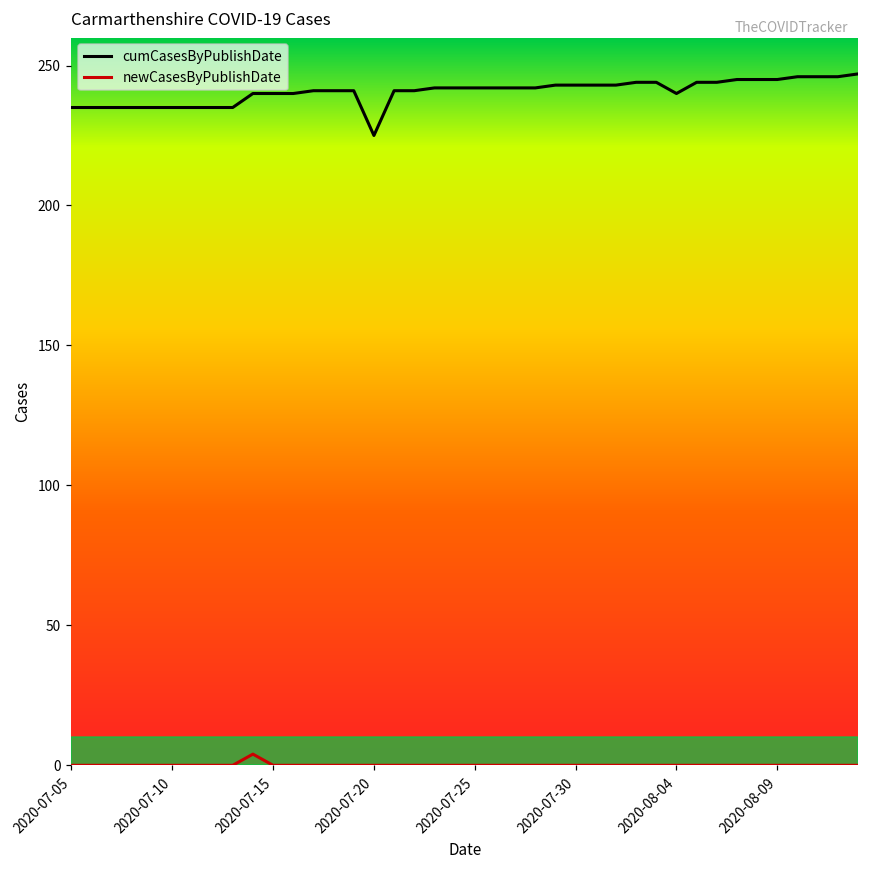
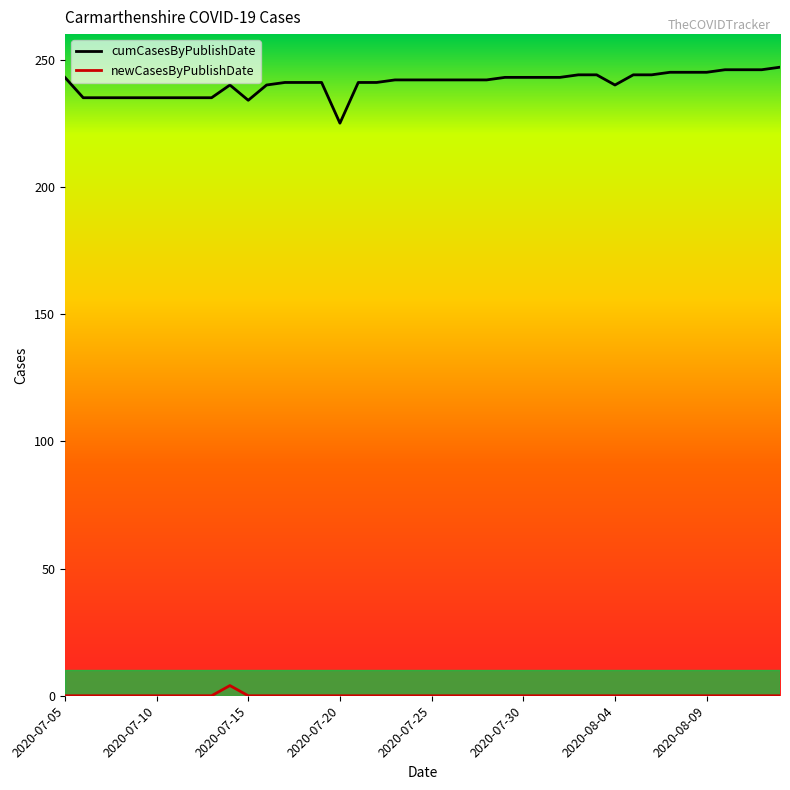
  {
    "cumCasesByPublishDate": {
-     "2020-07-05": 235,
+     "2020-07-05": 243,
      "2020-07-10": 235,
-     "2020-07-15": 240,
+     "2020-07-15": 234,
      "2020-07-20": 225,
      "2020-07-25": 242,
      "2020-07-30": 243,
      "2020-08-04": 240,
      "2020-08-09": 245
    }
  }
